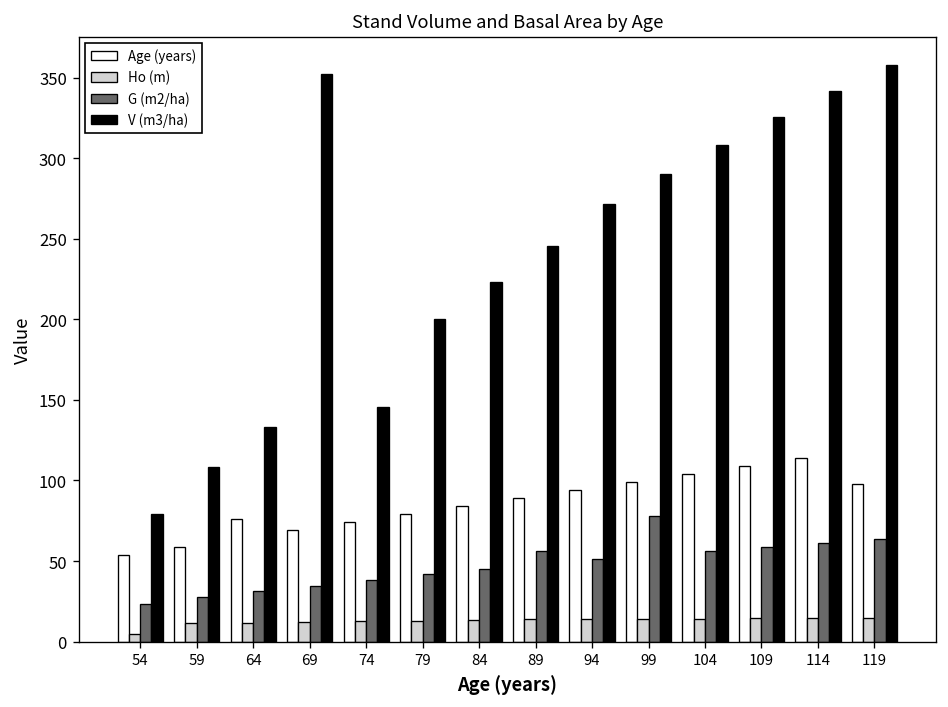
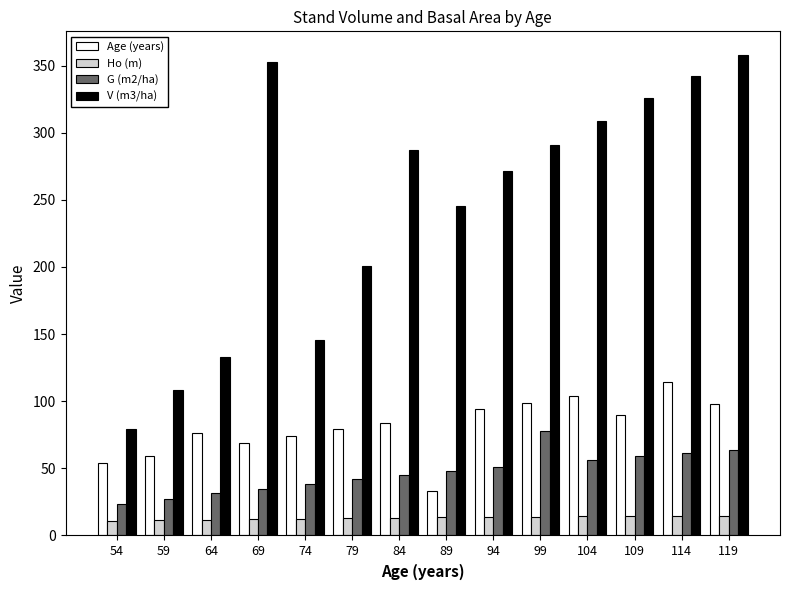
  {
    "Age (years)": {
      "54": 54,
      "59": 59,
      "64": 76,
      "69": 69,
      "74": 74,
      "79": 79,
      "84": 84,
-     "89": 89,
+     "89": 33,
      "94": 94,
      "99": 99,
      "104": 104,
-     "109": 109,
+     "109": 90,
      "114": 114,
      "119": 98
    },
    "Ho (m)": {
-     "54": 5,
+     "54": 11,
      "59": 11,
      "64": 12,
      "69": 12,
      "74": 13,
      "79": 13,
      "84": 13,
      "89": 14,
      "94": 14,
      "99": 14,
      "104": 14,
      "109": 14,
      "114": 15,
      "119": 15
    },
    "G (m2/ha)": {
      "54": 23,
      "59": 27,
      "64": 31,
      "69": 35,
      "74": 38,
      "79": 42,
      "84": 45,
-     "89": 56,
+     "89": 48,
      "94": 51,
      "99": 78,
      "104": 56,
      "109": 59,
      "114": 61,
      "119": 64
    },
    "V (m3/ha)": {
      "54": 79,
      "59": 108,
      "64": 133,
      "69": 352,
      "74": 145,
      "79": 200,
-     "84": 223,
+     "84": 287,
      "89": 246,
      "94": 272,
      "99": 290,
      "104": 308,
      "109": 325,
      "114": 342,
      "119": 358
    }
  }
